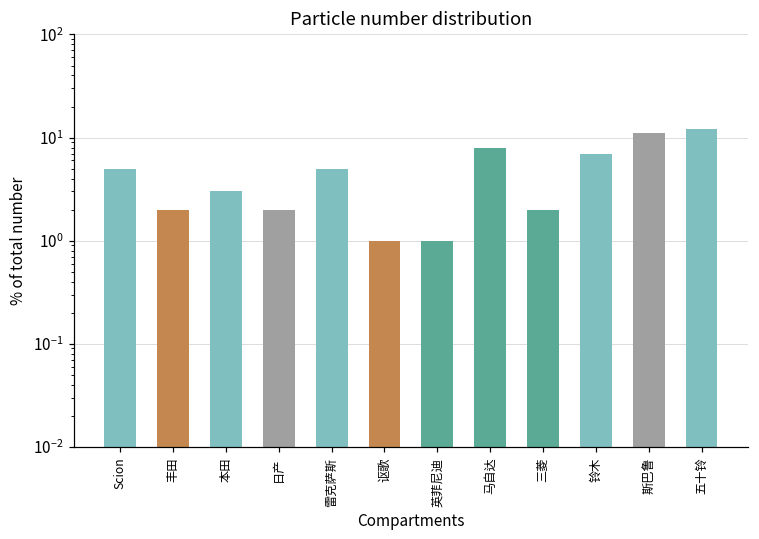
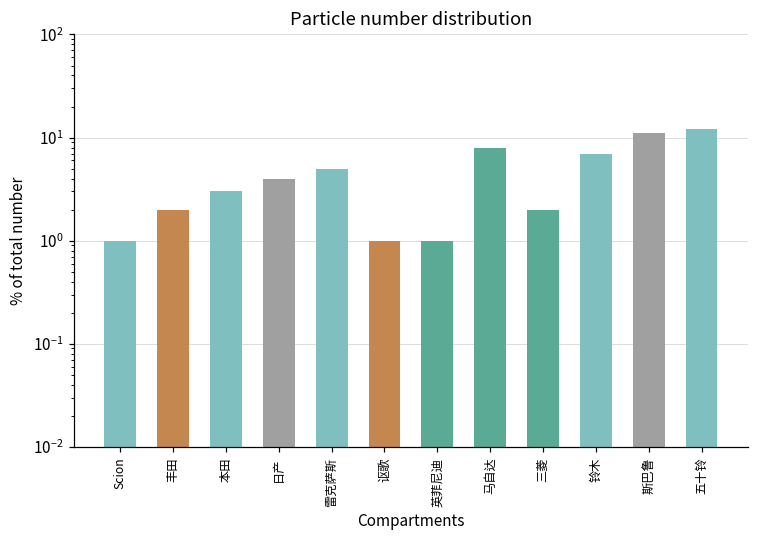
  {
-   "Scion": 5,
+   "Scion": 1,
    "丰田": 2,
    "本田": 3,
-   "日产": 2,
+   "日产": 4,
    "雷克萨斯": 5,
    "讴歌": 1,
    "英菲尼迪": 1,
    "马自达": 8,
    "三菱": 2,
    "铃木": 7,
    "斯巴鲁": 11,
    "五十铃": 12
  }
